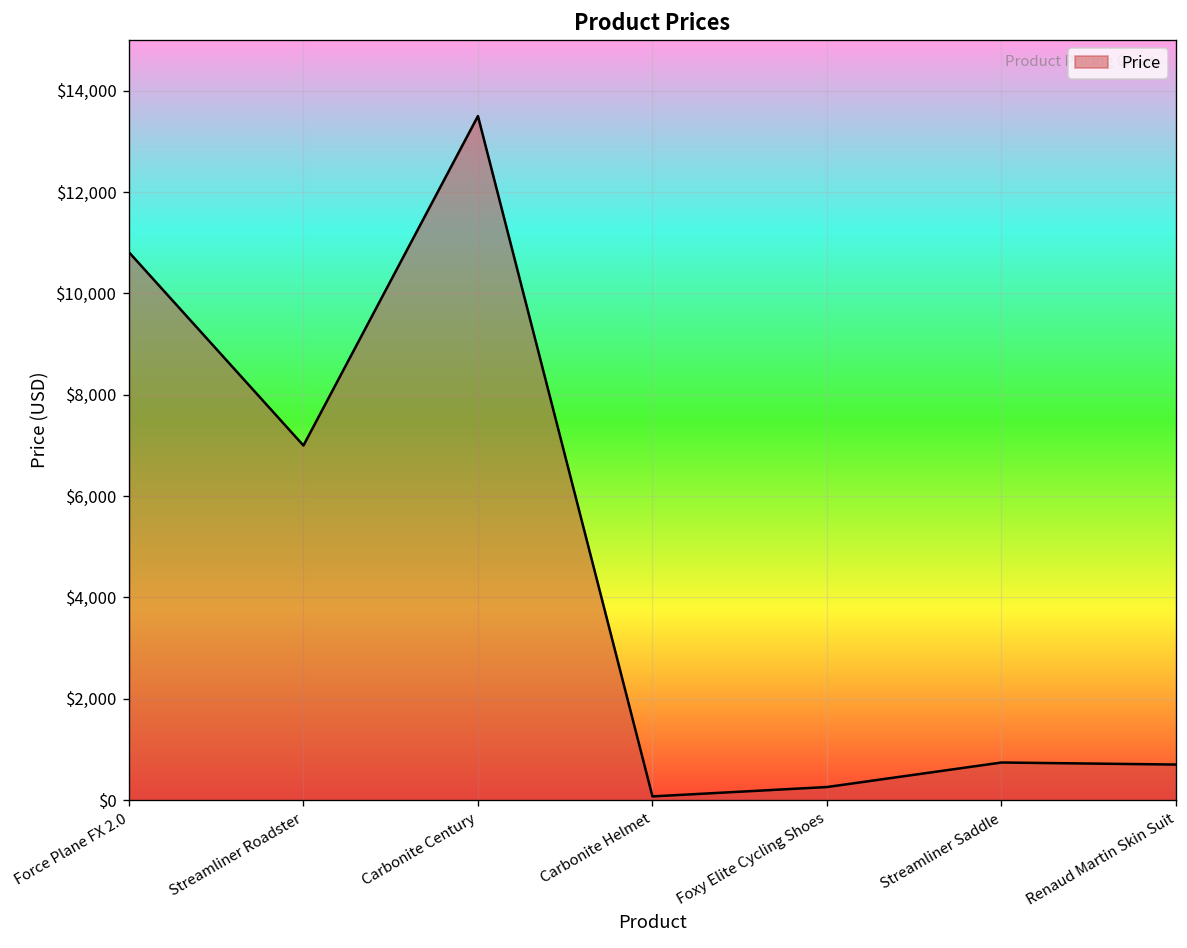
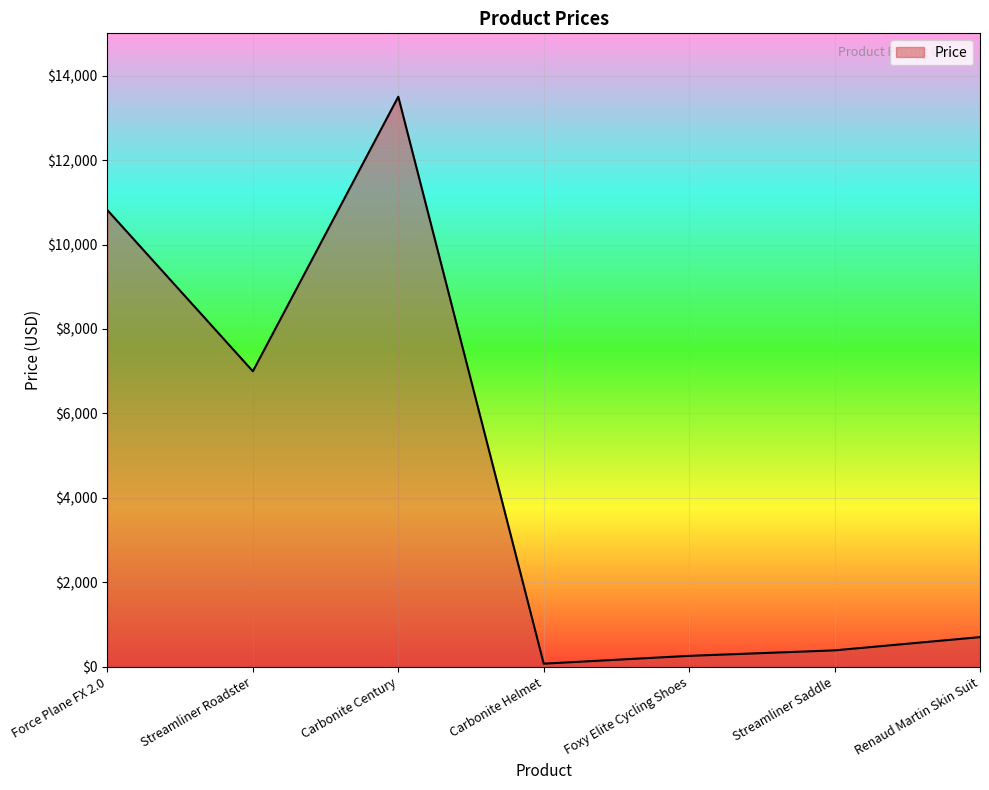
  {
    "Force Plane FX 2.0": "$10,800",
    "Streamliner Roadster": "$7,000",
    "Carbonite Century": "$13,500",
    "Carbonite Helmet": "$100",
    "Foxy Elite Cycling Shoes": "$300",
-   "Streamliner Saddle": "$700",
+   "Streamliner Saddle": "$400",
    "Renaud Martin Skin Suit": "$700"
  }
